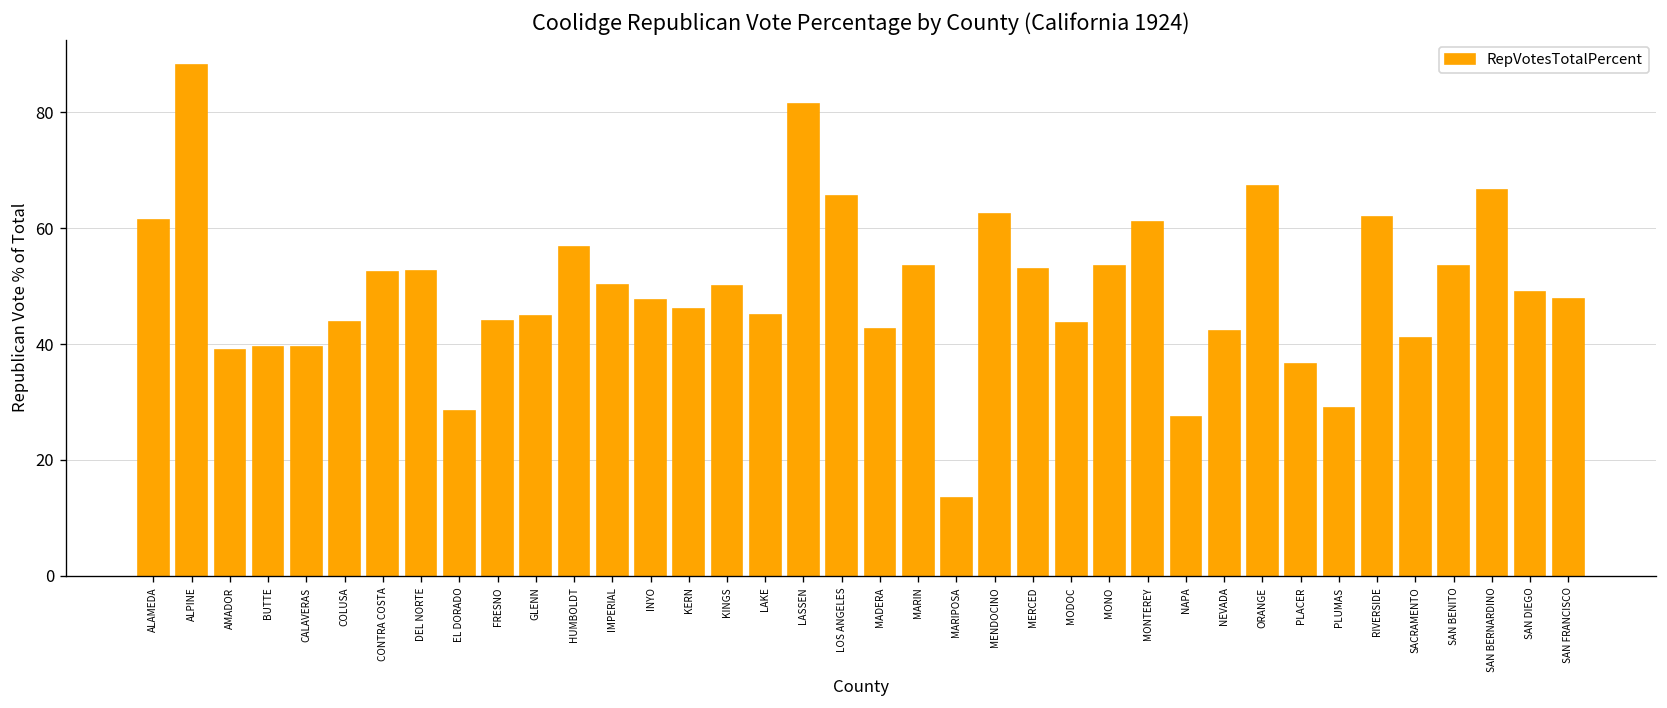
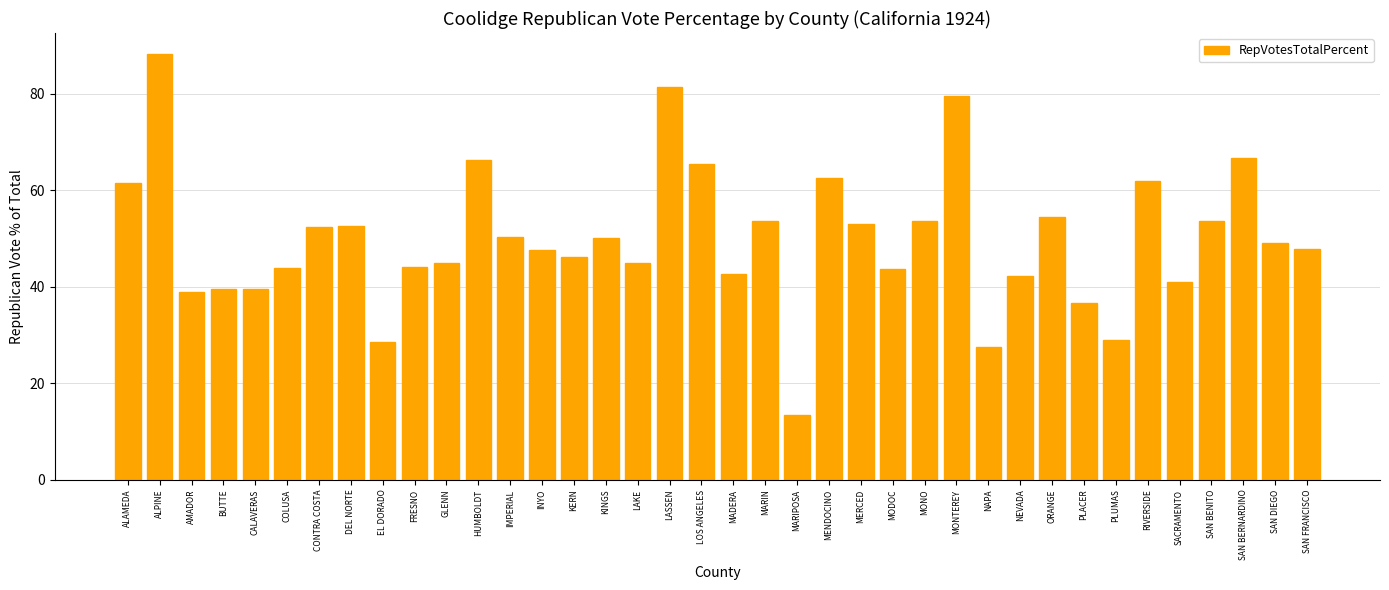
  {
    "ALAMEDA": 61,
    "ALPINE": 88,
    "AMADOR": 39,
    "BUTTE": 40,
    "CALAVERAS": 39,
    "COLUSA": 44,
    "CONTRA COSTA": 52,
    "DEL NORTE": 53,
    "EL DORADO": 28,
    "FRESNO": 44,
    "GLENN": 45,
-   "HUMBOLDT": 57,
+   "HUMBOLDT": 66,
    "IMPERIAL": 50,
    "INYO": 48,
    "KERN": 46,
    "KINGS": 50,
    "LAKE": 45,
    "LASSEN": 81,
    "LOS ANGELES": 66,
    "MADERA": 43,
    "MARIN": 54,
    "MARIPOSA": 13,
    "MENDOCINO": 62,
    "MERCED": 53,
    "MODOC": 44,
    "MONO": 54,
-   "MONTEREY": 61,
+   "MONTEREY": 80,
    "NAPA": 27,
    "NEVADA": 42,
-   "ORANGE": 67,
+   "ORANGE": 54,
    "PLACER": 37,
    "PLUMAS": 29,
    "RIVERSIDE": 62,
    "SACRAMENTO": 41,
    "SAN BENITO": 54,
    "SAN BERNARDINO": 67,
    "SAN DIEGO": 49,
    "SAN FRANCISCO": 48
  }
